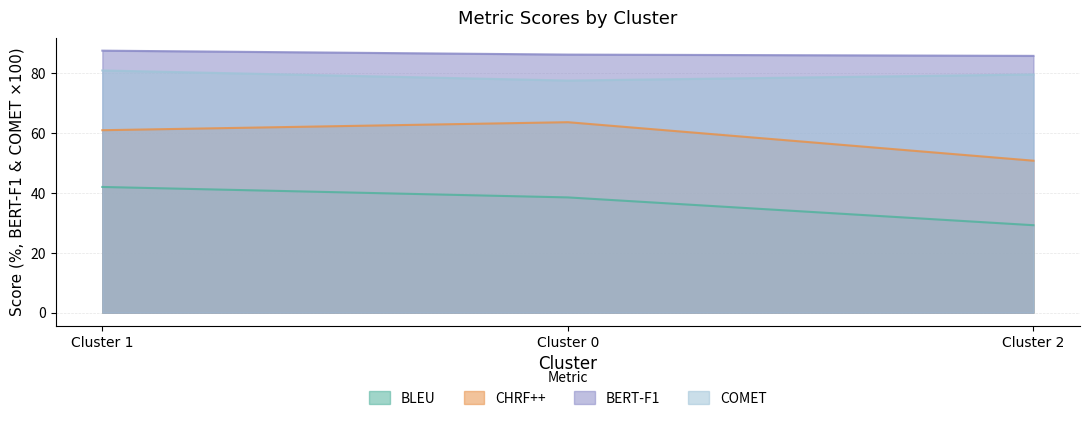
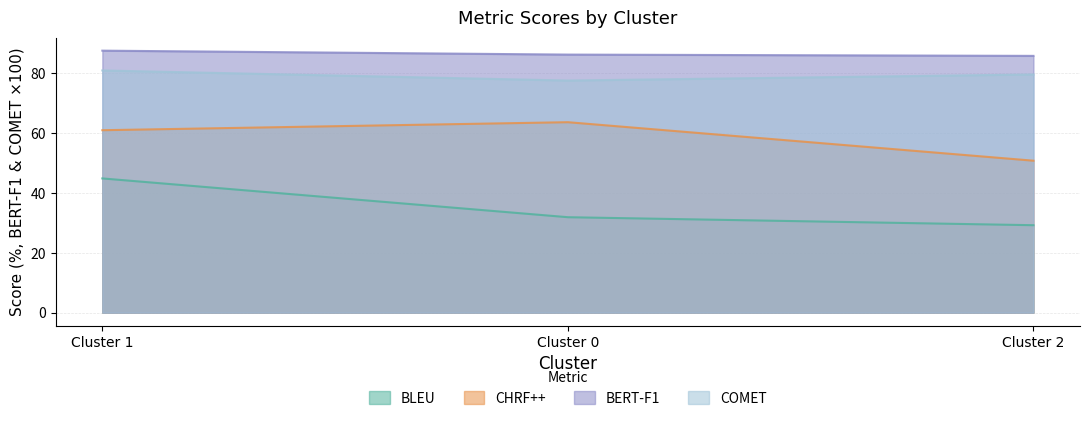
  {
    "BLEU": {
-     "Cluster 1": 42,
-     "Cluster 0": 39,
+     "Cluster 1": 45,
+     "Cluster 0": 32,
      "Cluster 2": 29
    },
    "CHRF++": {
      "Cluster 1": 61,
      "Cluster 0": 64,
      "Cluster 2": 51
    }
  }
